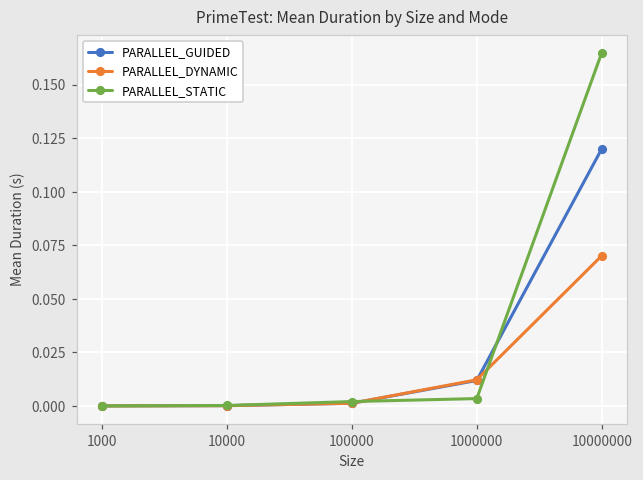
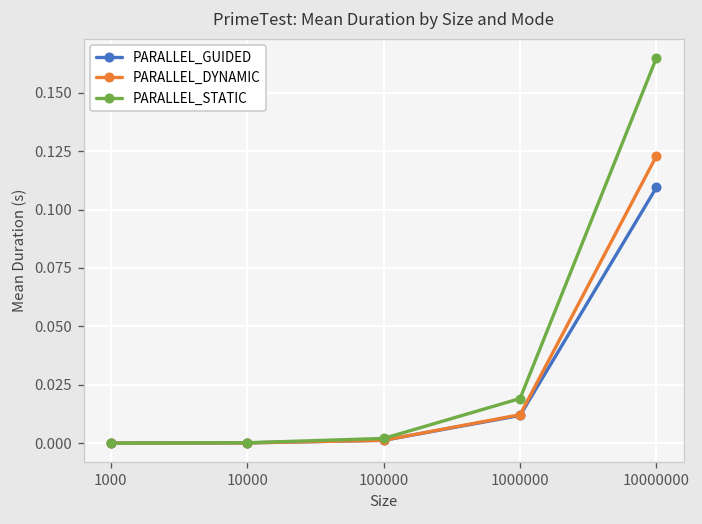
  {
    "PARALLEL_GUIDED": {
-     "10000000": 0.120
+     "10000000": 0.109
    },
    "PARALLEL_DYNAMIC": {
-     "10000000": 0.070
+     "10000000": 0.123
    },
    "PARALLEL_STATIC": {
-     "1000000": 0.003,
+     "1000000": 0.019,
      "10000000": 0.165
    }
  }
